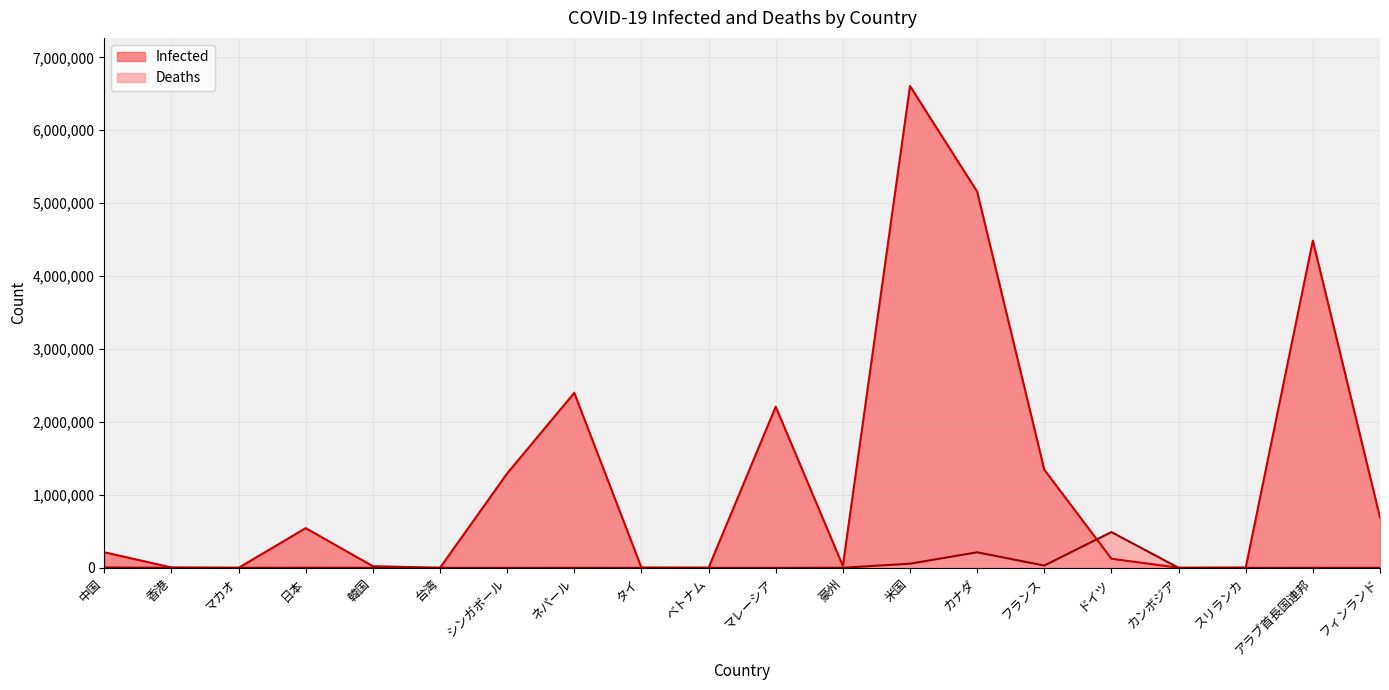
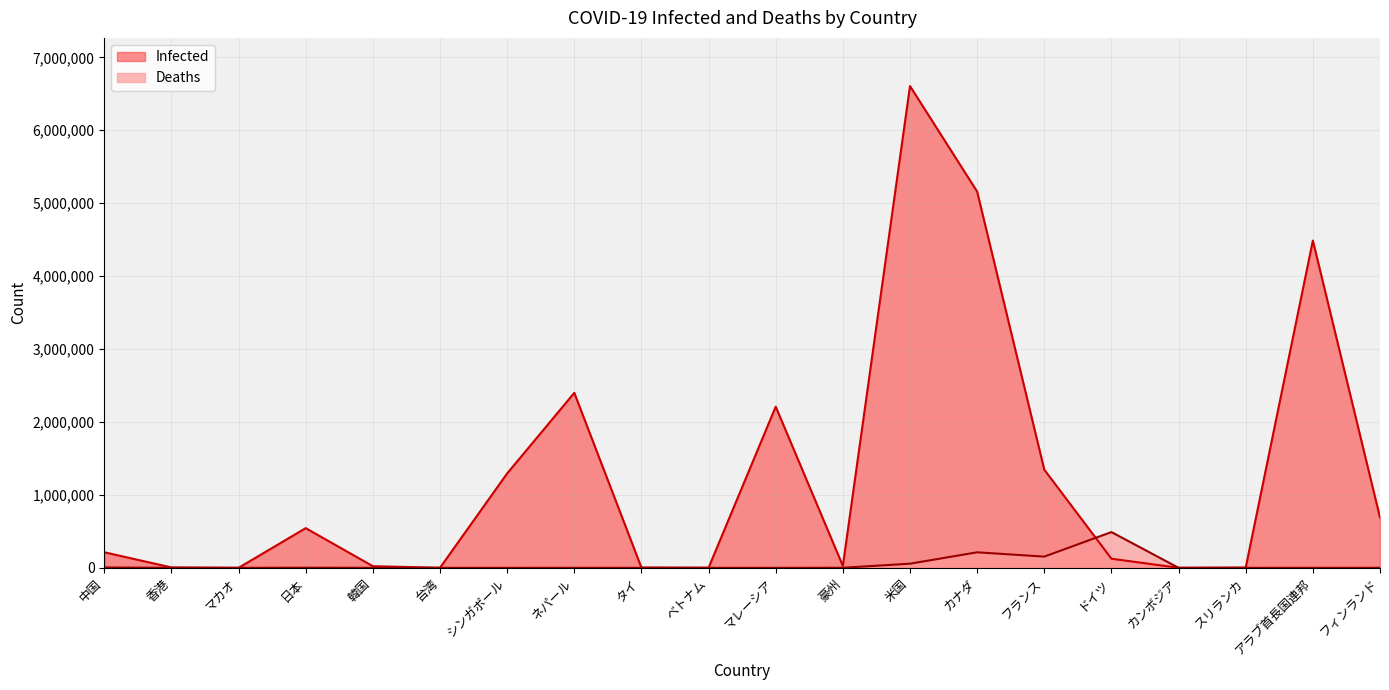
  {
    "Infected": {
      "中国": "200,000",
      "日本": "500,000",
      "シンガポール": "1,300,000",
      "ネパール": "2,400,000",
      "マレーシア": "2,200,000",
      "米国": "6,600,000",
      "カナダ": "5,200,000",
      "フランス": "1,300,000",
      "ドイツ": "100,000",
      "アラブ首長国連邦": "4,500,000",
      "フィンランド": "700,000"
    },
    "Deaths": {
      "中国": "0",
      "日本": "0",
      "シンガポール": "0",
      "ネパール": "0",
      "マレーシア": "0",
      "米国": "100,000",
      "カナダ": "200,000",
-     "フランス": "0",
+     "フランス": "200,000",
      "ドイツ": "500,000",
      "アラブ首長国連邦": "0",
      "フィンランド": "0"
    }
  }
